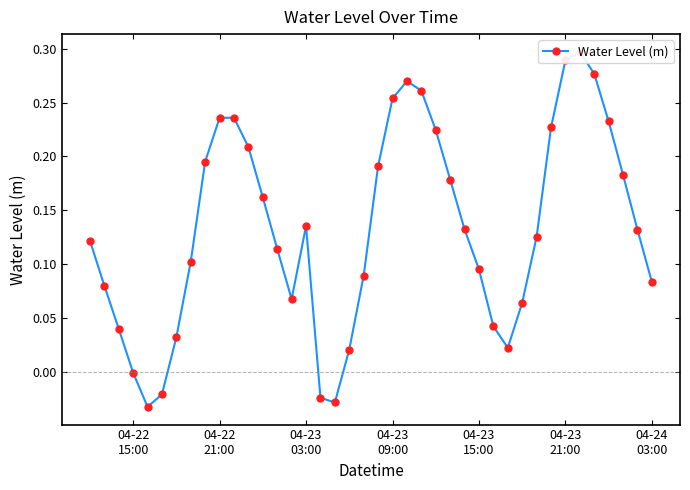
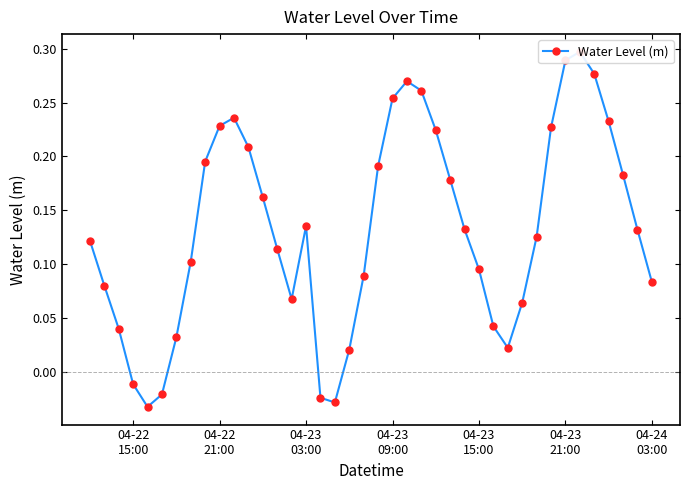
  {
-   "04-22 15:00": -0.001,
-   "04-22 21:00": 0.236,
+   "04-22 15:00": -0.011,
+   "04-22 21:00": 0.228,
    "04-23 03:00": 0.135,
    "04-23 09:00": 0.254,
    "04-23 15:00": 0.095,
    "04-24 03:00": 0.083
  }
